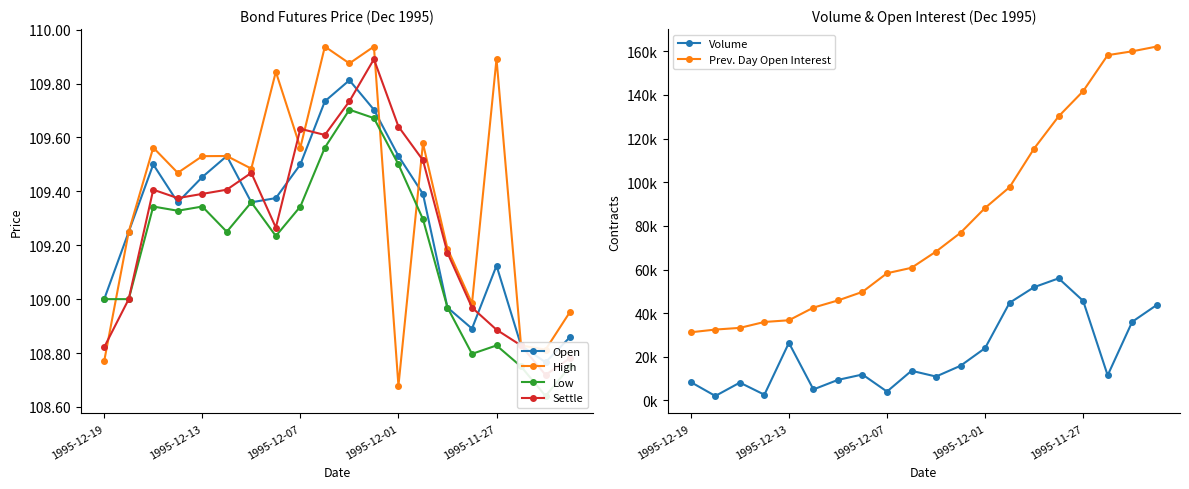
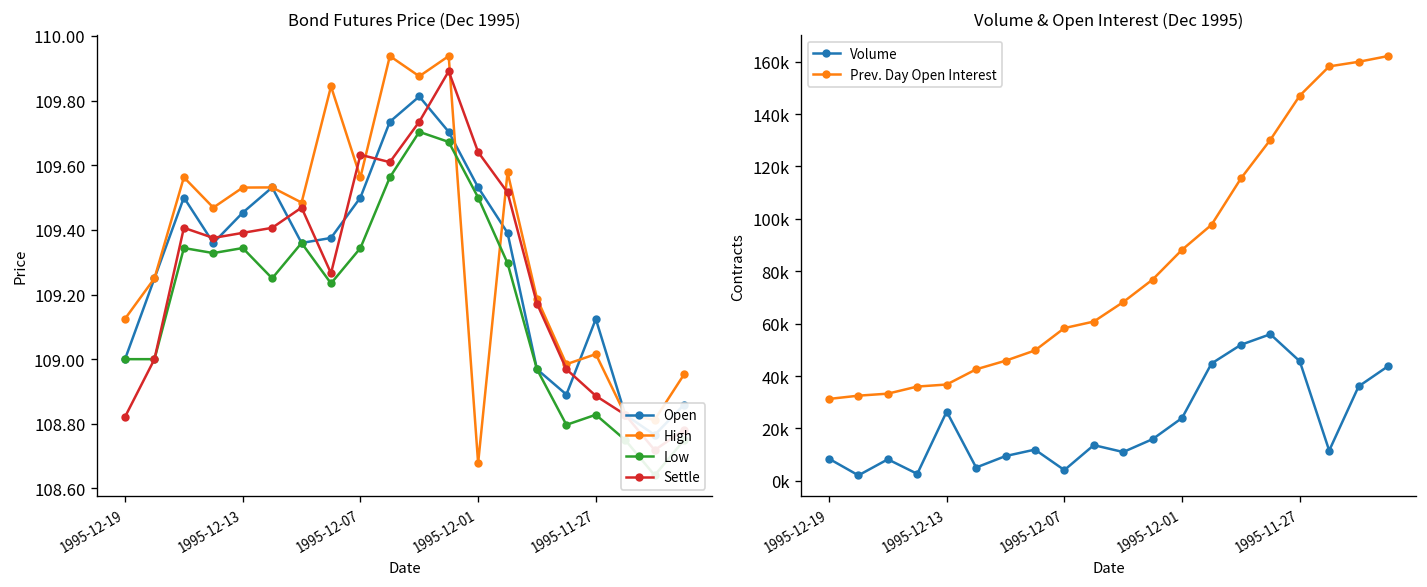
  {
    "Bond Futures Price (Dec 1995)": {
      "Open": {
        "1995-12-13": 109.45,
        "1995-12-07": 109.50,
        "1995-12-01": 109.53,
        "1995-11-27": 109.12
      },
      "High": {
-       "1995-12-19": 108.77,
+       "1995-12-19": 109.13,
        "1995-12-13": 109.53,
        "1995-12-07": 109.56,
        "1995-12-01": 108.68,
-       "1995-11-27": 109.89
+       "1995-11-27": 109.02
      },
      "Low": {
        "1995-12-13": 109.34,
        "1995-12-07": 109.34,
        "1995-12-01": 109.50,
        "1995-11-27": 108.83
      },
      "Settle": {
        "1995-12-19": 108.82,
        "1995-12-13": 109.39,
        "1995-12-07": 109.63,
        "1995-12-01": 109.64,
        "1995-11-27": 108.89
      }
    },
    "Volume & Open Interest (Dec 1995)": {
      "Volume": {
        "1995-12-19": 8000,
        "1995-12-13": 26000,
        "1995-12-07": 4000,
        "1995-12-01": 24000,
        "1995-11-27": 46000
      },
      "Prev. Day Open Interest": {
        "1995-12-19": 31000,
        "1995-12-13": 37000,
        "1995-12-07": 58000,
        "1995-12-01": 88000,
-       "1995-11-27": 142000
+       "1995-11-27": 147000
      }
    }
  }
